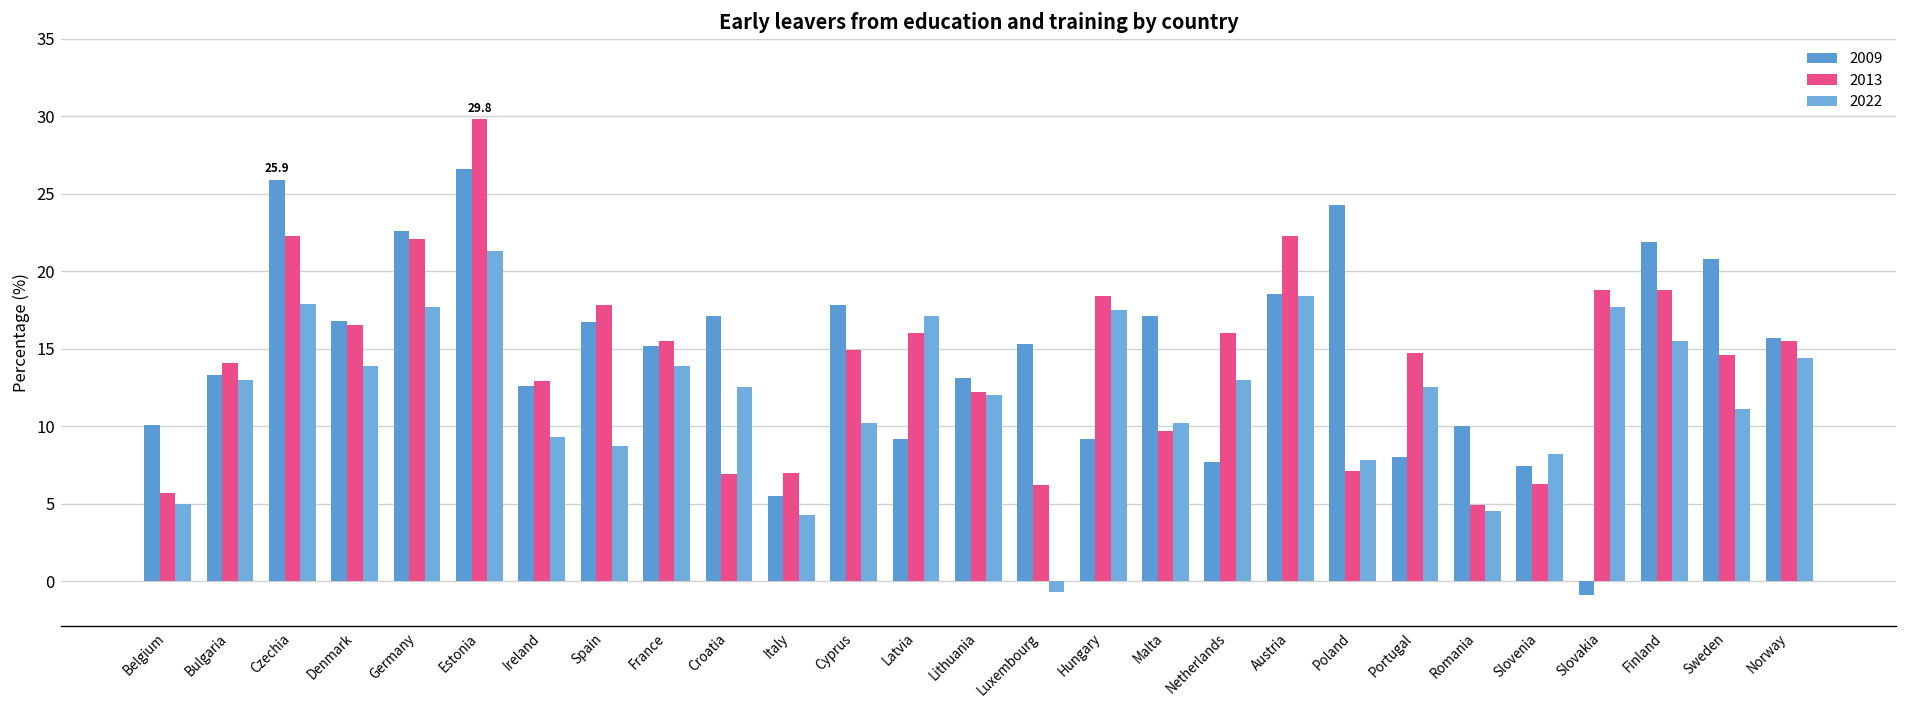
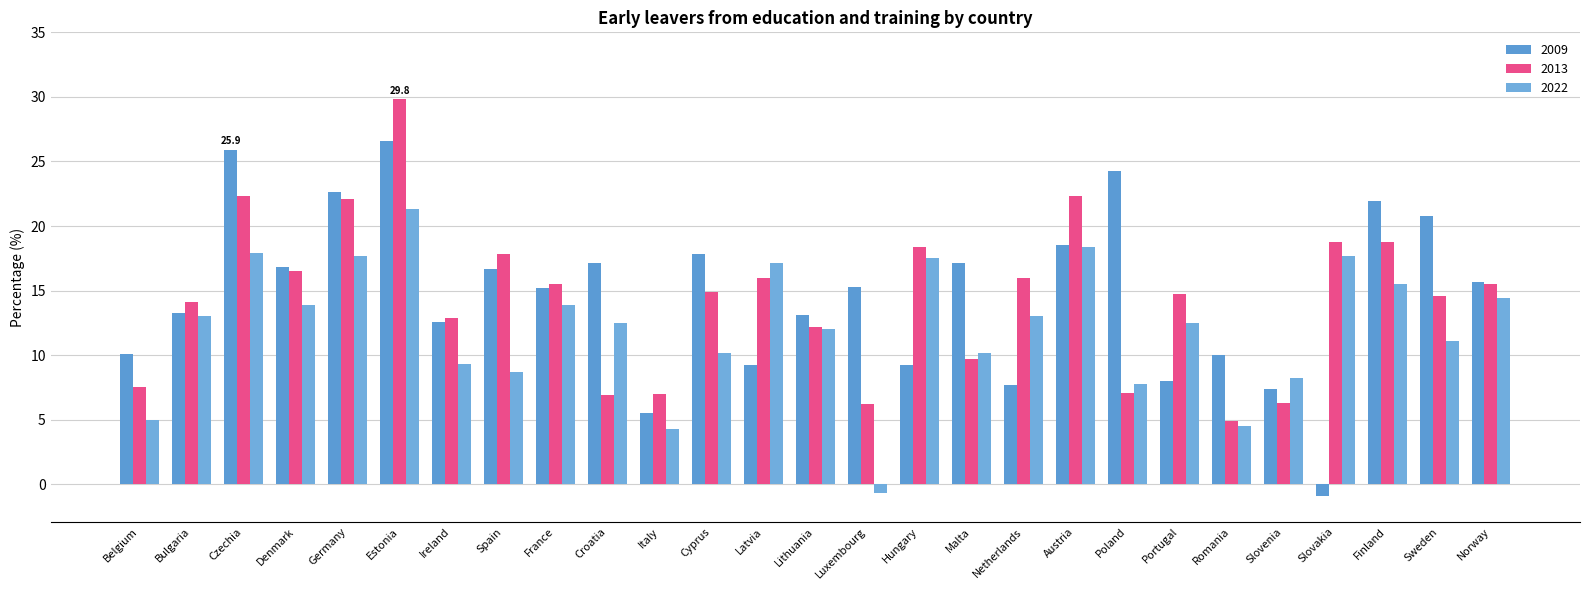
  {
    "2013": {
-     "Belgium": 5.7,
+     "Belgium": 7.5,
      "Bulgaria": 14.1,
      "Czechia": 22.3,
      "Denmark": 16.5,
      "Germany": 22.1,
      "Ireland": 12.9,
      "Spain": 17.8,
      "France": 15.5,
      "Croatia": 6.9,
      "Italy": 7.0,
      "Cyprus": 14.9,
      "Latvia": 16.0,
      "Lithuania": 12.2,
      "Luxembourg": 6.2,
      "Hungary": 18.4,
      "Malta": 9.7,
      "Netherlands": 16.0,
      "Austria": 22.3,
      "Poland": 7.1,
      "Portugal": 14.7,
      "Romania": 4.9,
      "Slovenia": 6.3,
      "Slovakia": 18.8,
      "Finland": 18.8,
      "Sweden": 14.6,
      "Norway": 15.5
    }
  }
